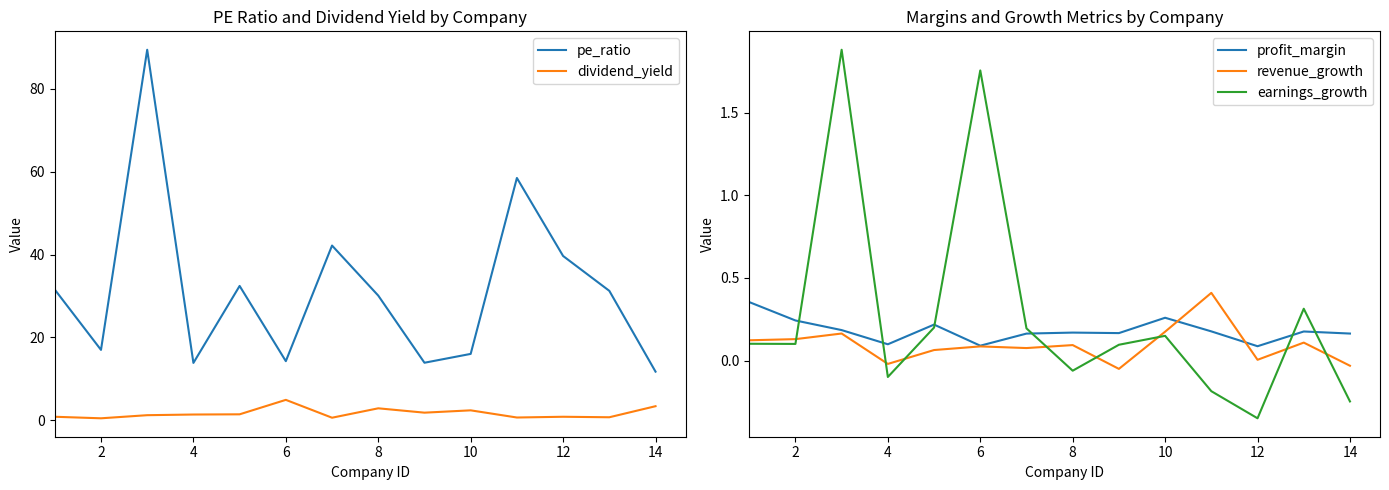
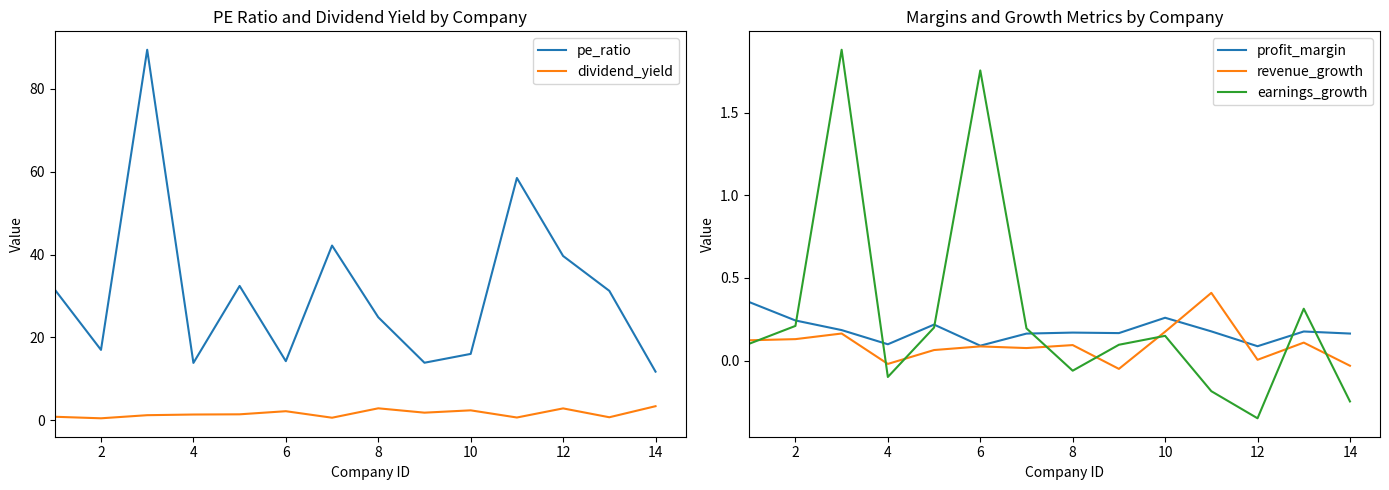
  {
    "PE Ratio and Dividend Yield by Company": {
      "pe_ratio": {
        "2": 17,
        "4": 14,
        "6": 14,
-       "8": 30,
+       "8": 25,
        "10": 16,
        "12": 40,
        "14": 12
      },
      "dividend_yield": {
        "2": 0,
        "4": 1,
-       "6": 5,
+       "6": 2,
        "8": 3,
        "10": 2,
-       "12": 1,
+       "12": 3,
        "14": 3
      }
    },
    "Margins and Growth Metrics by Company": {
      "profit_margin": {
        "2": 0.24,
        "4": 0.10,
        "8": 0.17,
        "10": 0.26,
        "12": 0.09,
        "14": 0.16
      },
      "revenue_growth": {
        "2": 0.13,
        "4": -0.02,
        "8": 0.09,
        "10": 0.18,
        "12": 0.01,
        "14": -0.03
      },
      "earnings_growth": {
-       "2": 0.10,
+       "2": 0.21,
        "4": -0.10,
        "6": 1.76,
        "8": -0.06,
        "10": 0.15,
        "12": -0.35,
        "14": -0.25
      }
    }
  }
